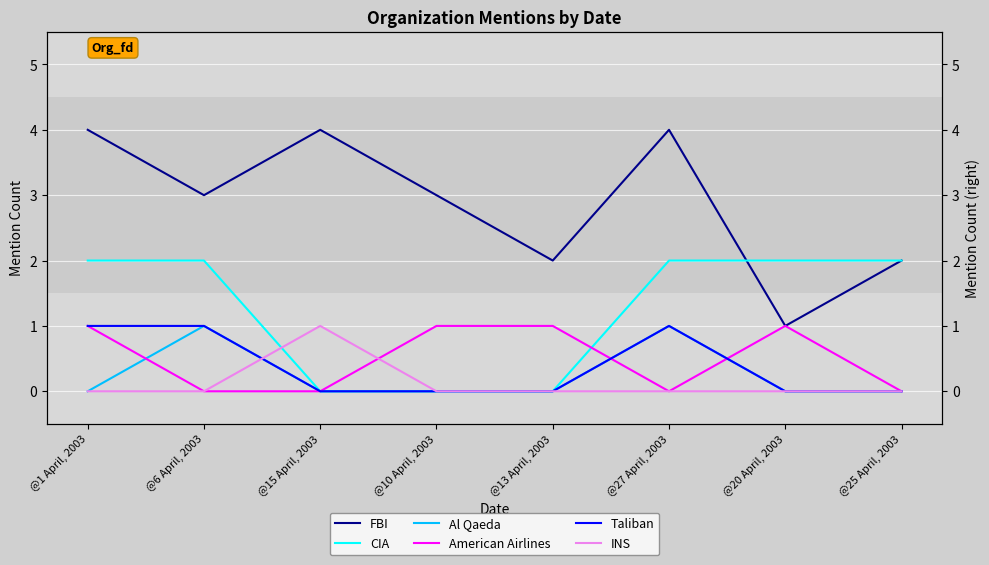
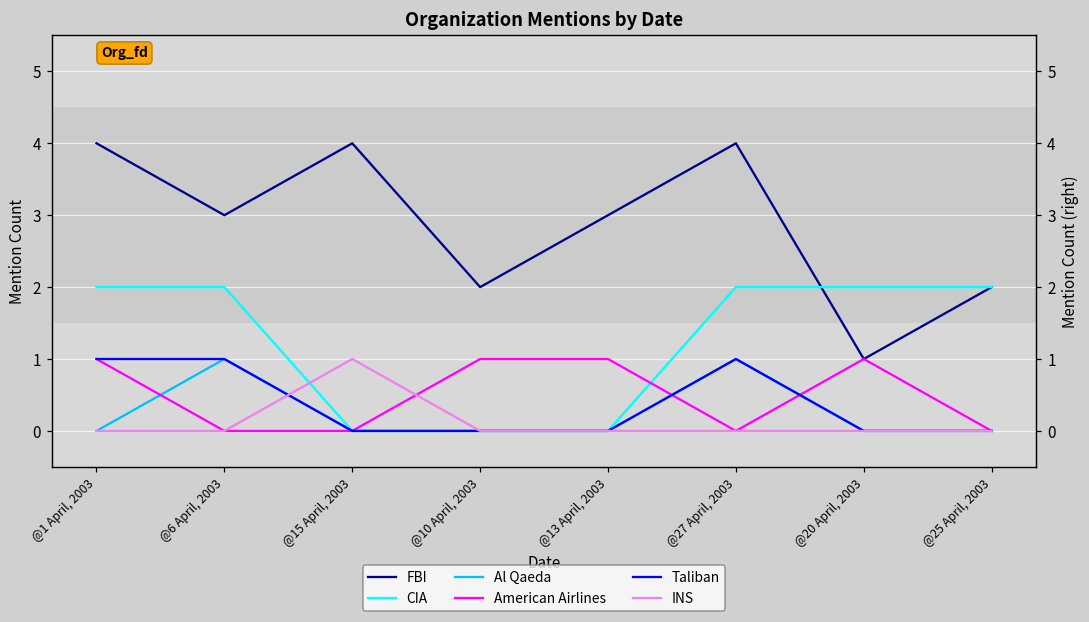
  {
    "FBI": {
      "@1 April, 2003": 4,
      "@6 April, 2003": 3,
      "@15 April, 2003": 4,
-     "@10 April, 2003": 3,
-     "@13 April, 2003": 2,
+     "@10 April, 2003": 2,
+     "@13 April, 2003": 3,
      "@27 April, 2003": 4
    },
    "CIA": {
      "@1 April, 2003": 2,
      "@6 April, 2003": 2,
      "@27 April, 2003": 2,
      "@20 April, 2003": 2
    },
    "American Airlines": {
      "@10 April, 2003": 1,
      "@13 April, 2003": 1
    },
    "INS": {
      "@15 April, 2003": 1
    }
  }
